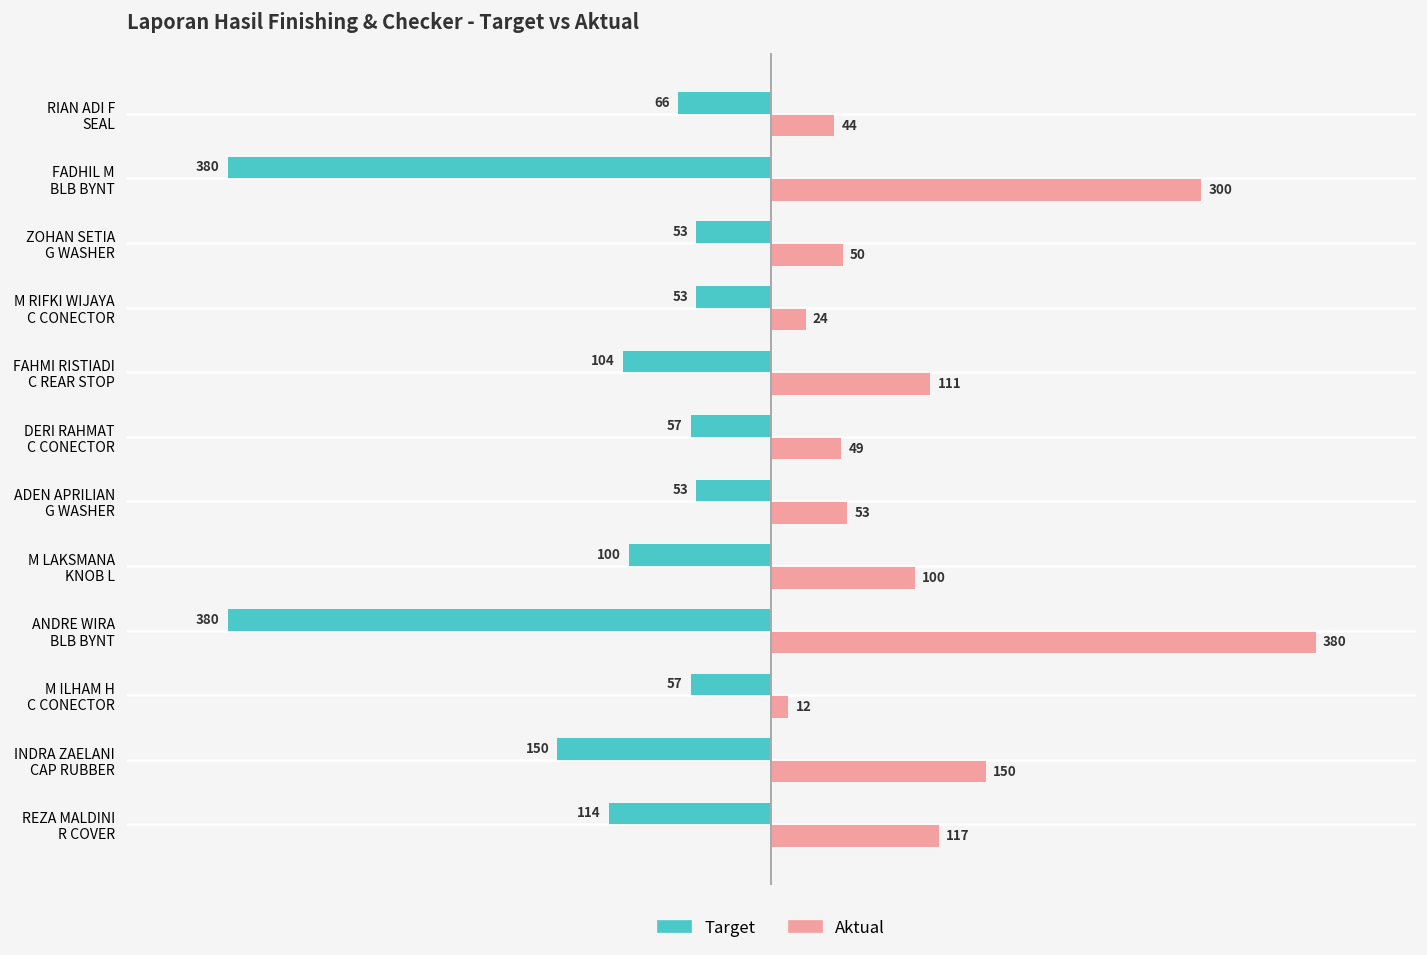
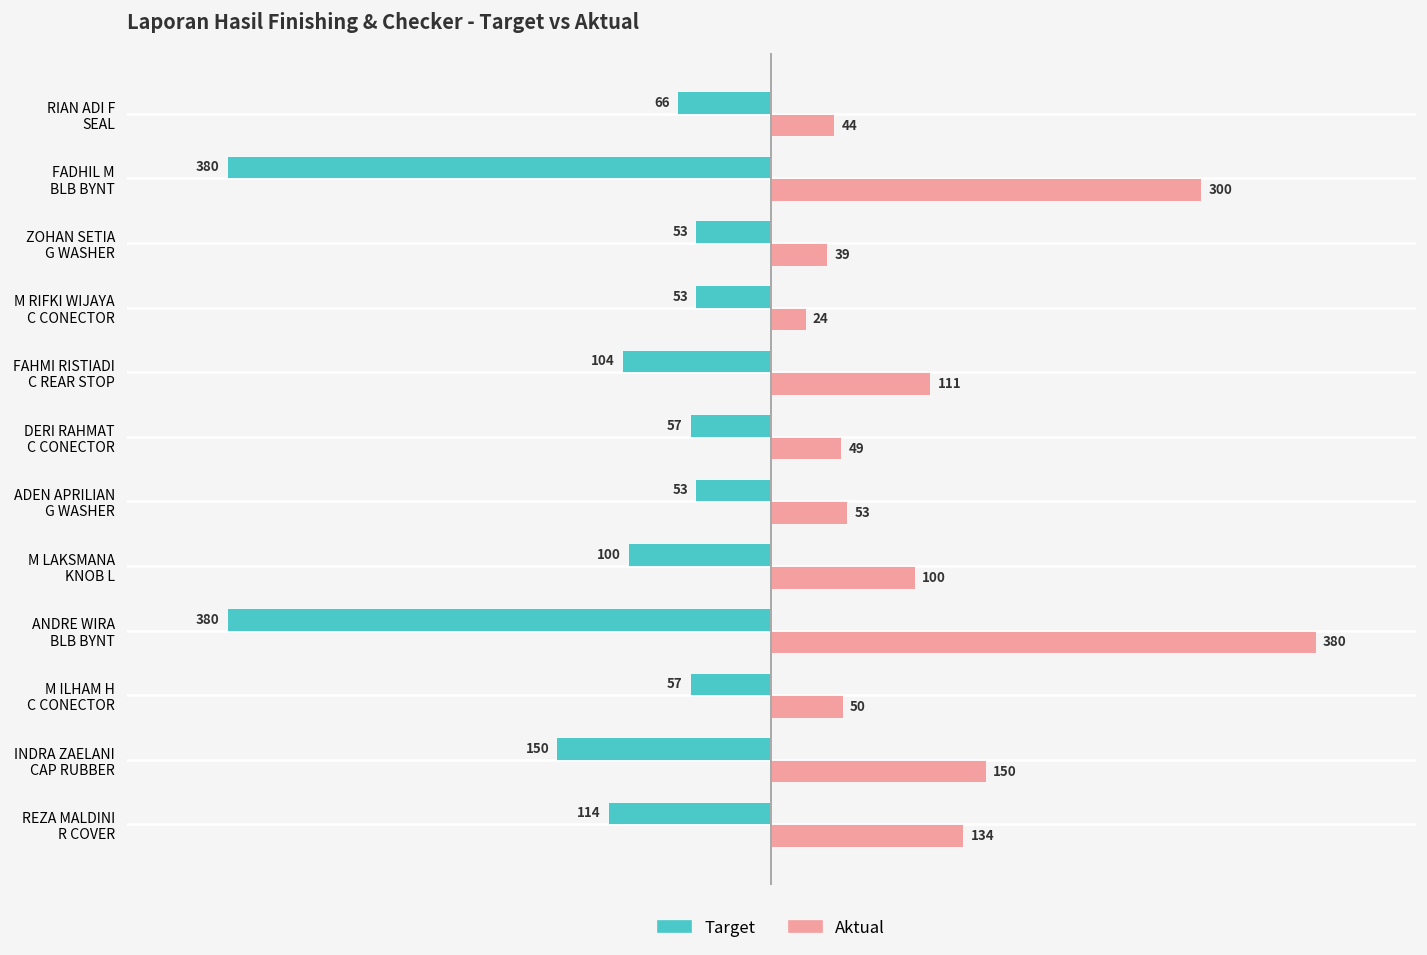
  {
    "Aktual": {
      "RIAN ADI F SEAL": 44,
      "FADHIL M BLB BYNT": 300,
-     "ZOHAN SETIA G WASHER": 50,
+     "ZOHAN SETIA G WASHER": 39,
      "M RIFKI WIJAYA C CONECTOR": 24,
      "FAHMI RISTIADI C REAR STOP": 111,
      "DERI RAHMAT C CONECTOR": 49,
      "ADEN APRILIAN G WASHER": 53,
      "M LAKSMANA KNOB L": 100,
      "ANDRE WIRA BLB BYNT": 380,
-     "M ILHAM H C CONECTOR": 12,
+     "M ILHAM H C CONECTOR": 50,
      "INDRA ZAELANI CAP RUBBER": 150,
-     "REZA MALDINI R COVER": 117
+     "REZA MALDINI R COVER": 134
    }
  }
